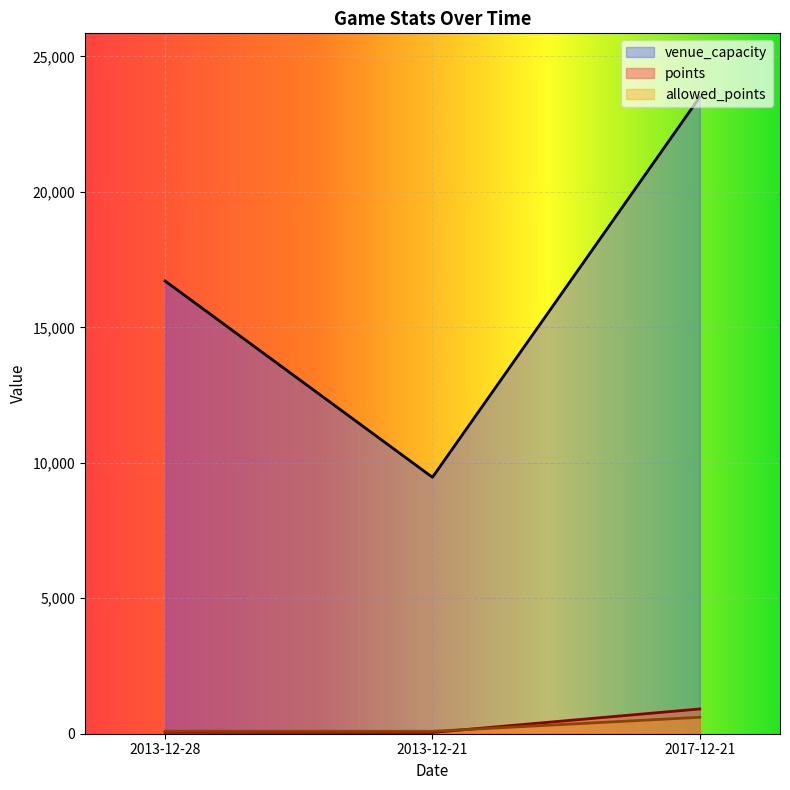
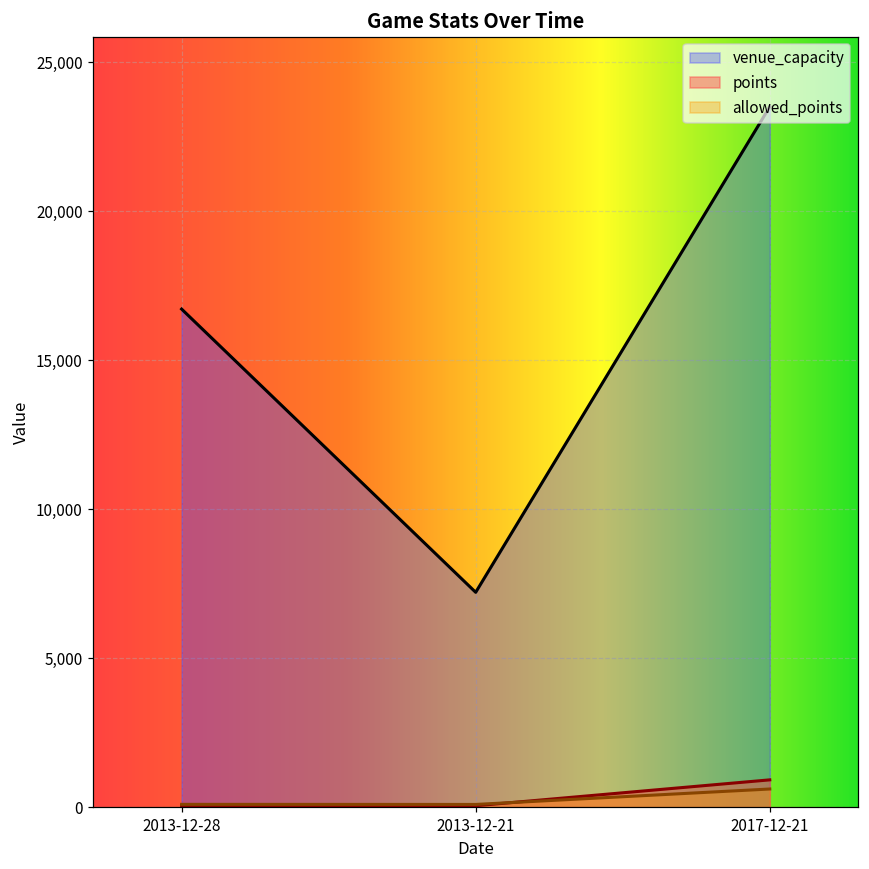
  {
    "venue_capacity": {
      "2013-12-28": "16,700",
-     "2013-12-21": "9,500"
+     "2013-12-21": "7,200"
    },
    "points": {
      "2017-12-21": "900"
    },
    "allowed_points": {
      "2017-12-21": "600"
    }
  }
